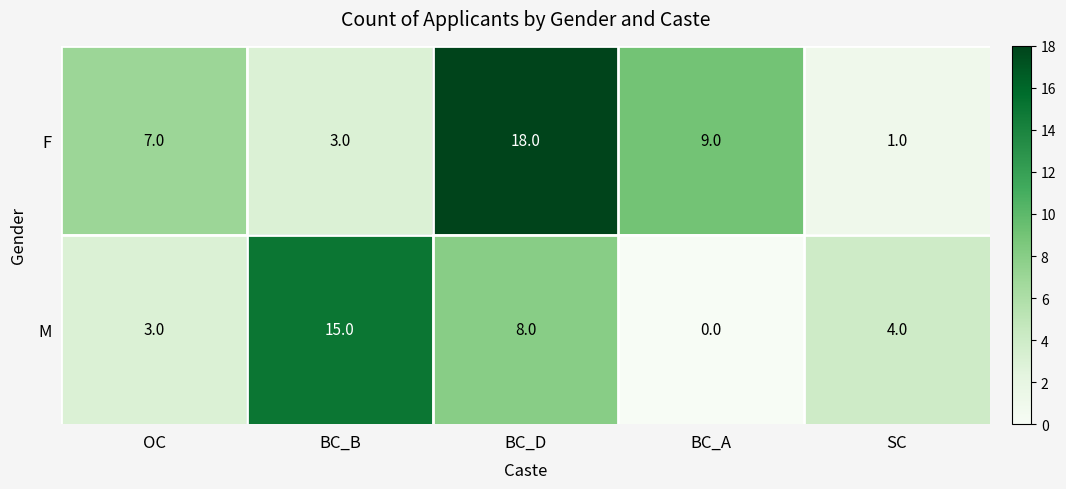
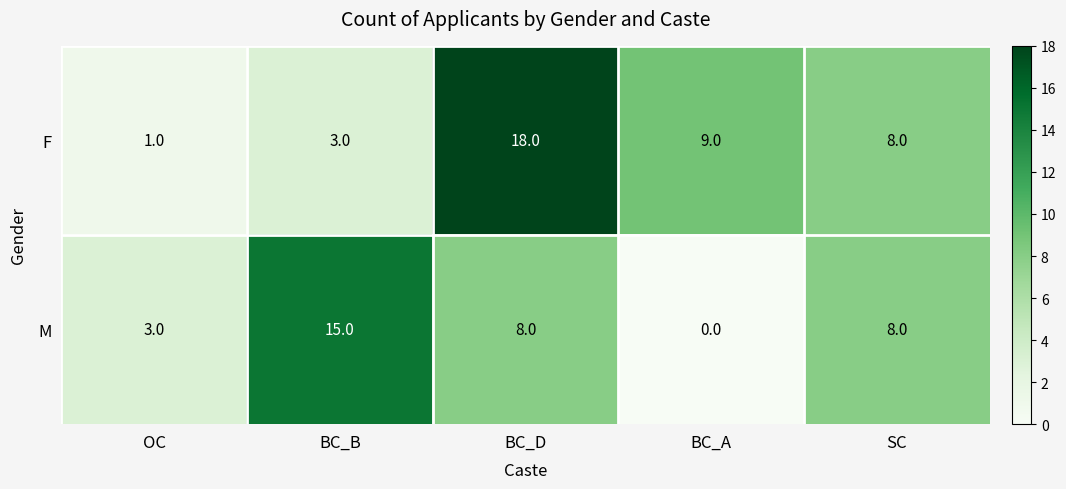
  {
    "F": {
-     "OC": 7.0,
+     "OC": 1.0,
      "BC_B": 3.0,
      "BC_D": 18.0,
      "BC_A": 9.0,
-     "SC": 1.0
+     "SC": 8.0
    },
    "M": {
      "OC": 3.0,
      "BC_B": 15.0,
      "BC_D": 8.0,
      "BC_A": 0.0,
-     "SC": 4.0
+     "SC": 8.0
    }
  }
